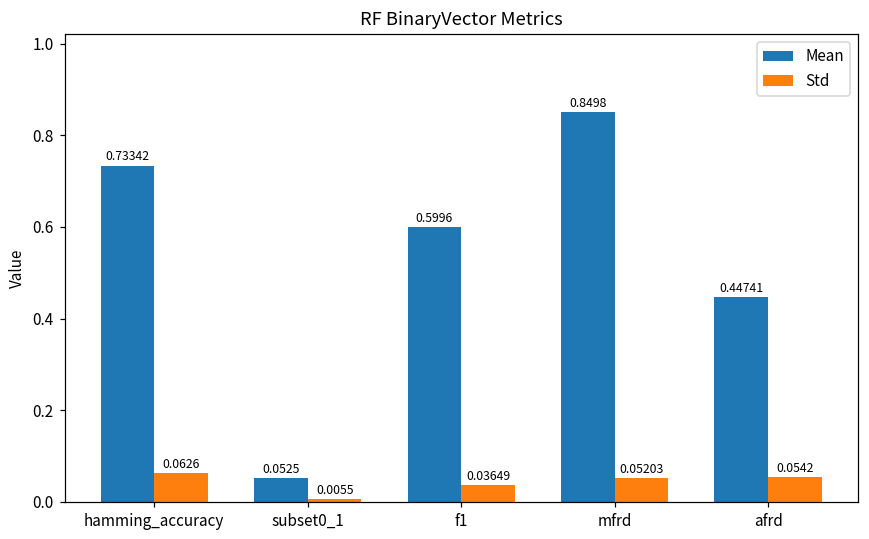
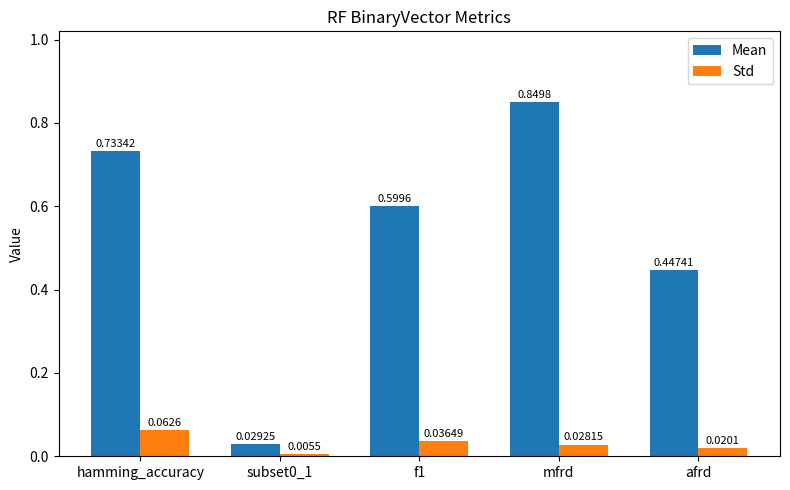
  {
    "Mean": {
      "hamming_accuracy": 0.73342,
-     "subset0_1": 0.0525,
+     "subset0_1": 0.02925,
      "f1": 0.5996,
      "mfrd": 0.8498,
      "afrd": 0.44741
    },
    "Std": {
      "hamming_accuracy": 0.0626,
      "subset0_1": 0.0055,
      "f1": 0.03649,
-     "mfrd": 0.05203,
-     "afrd": 0.0542
+     "mfrd": 0.02815,
+     "afrd": 0.0201
    }
  }
